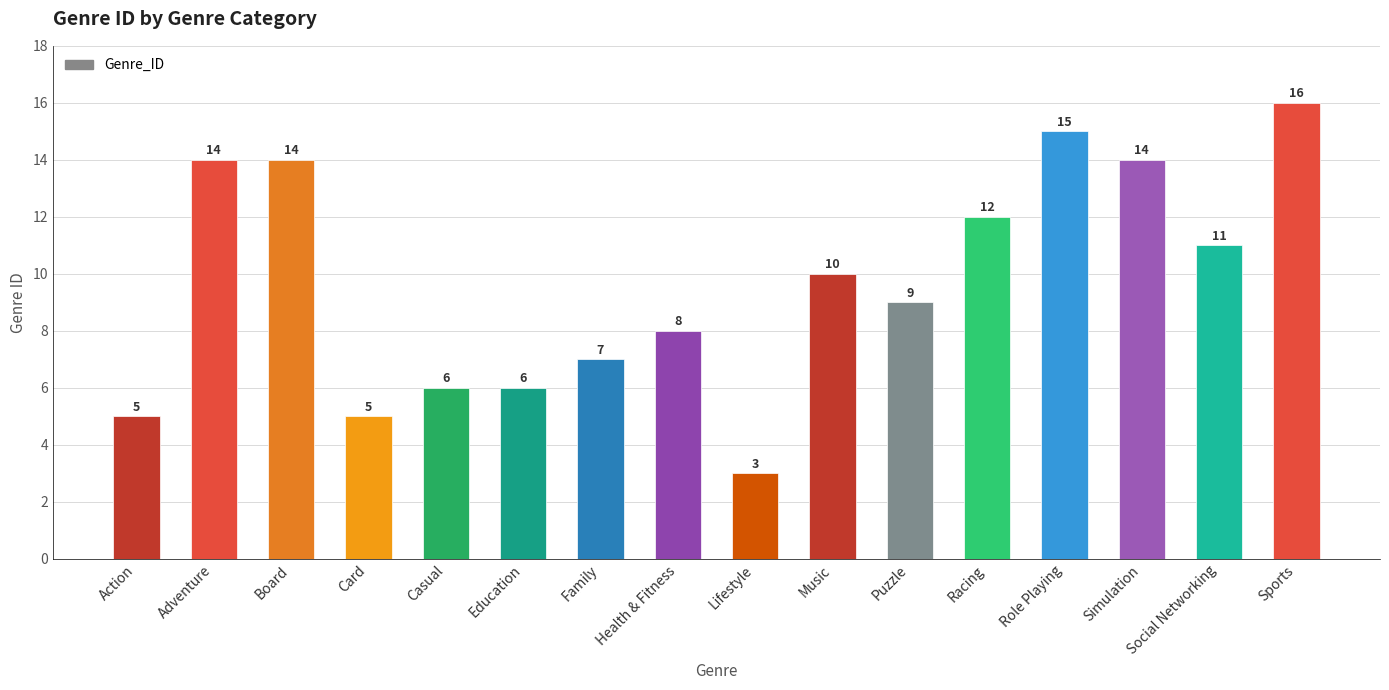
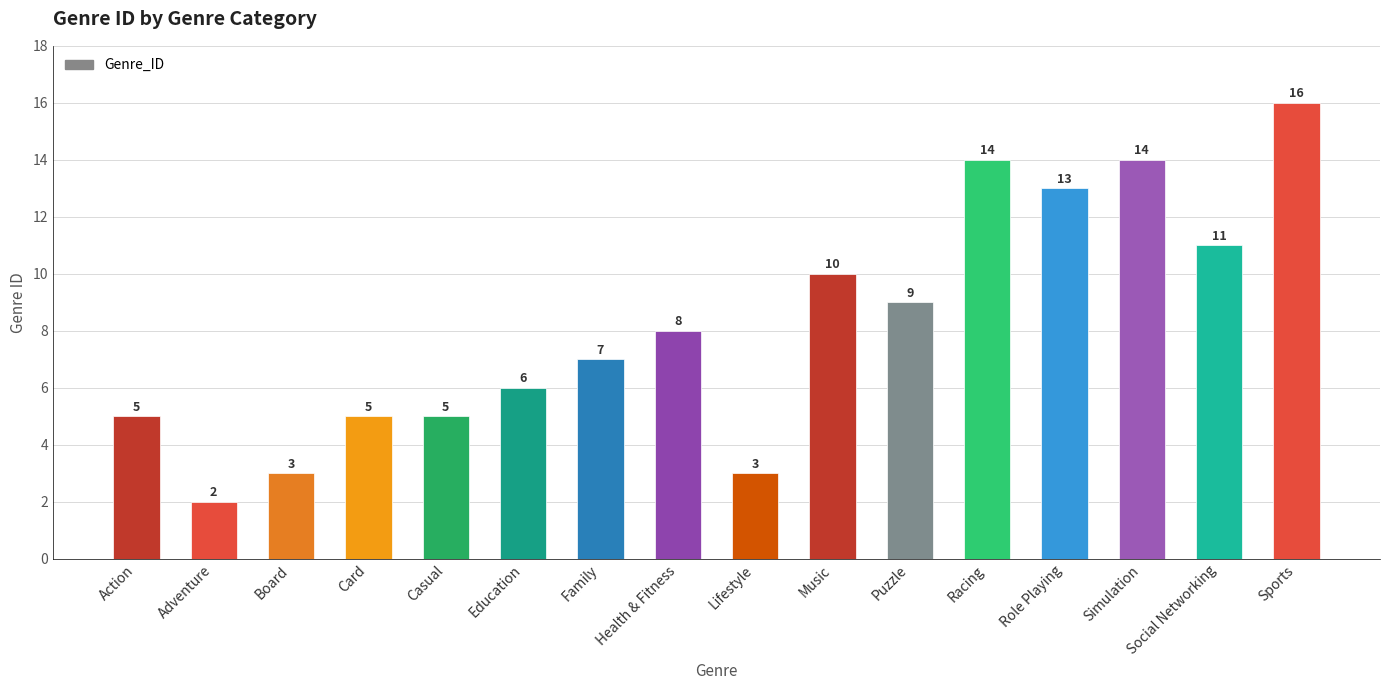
  {
    "Action": 5,
-   "Adventure": 14,
-   "Board": 14,
+   "Adventure": 2,
+   "Board": 3,
    "Card": 5,
-   "Casual": 6,
+   "Casual": 5,
    "Education": 6,
    "Family": 7,
    "Health & Fitness": 8,
    "Lifestyle": 3,
    "Music": 10,
    "Puzzle": 9,
-   "Racing": 12,
-   "Role Playing": 15,
+   "Racing": 14,
+   "Role Playing": 13,
    "Simulation": 14,
    "Social Networking": 11,
    "Sports": 16
  }
